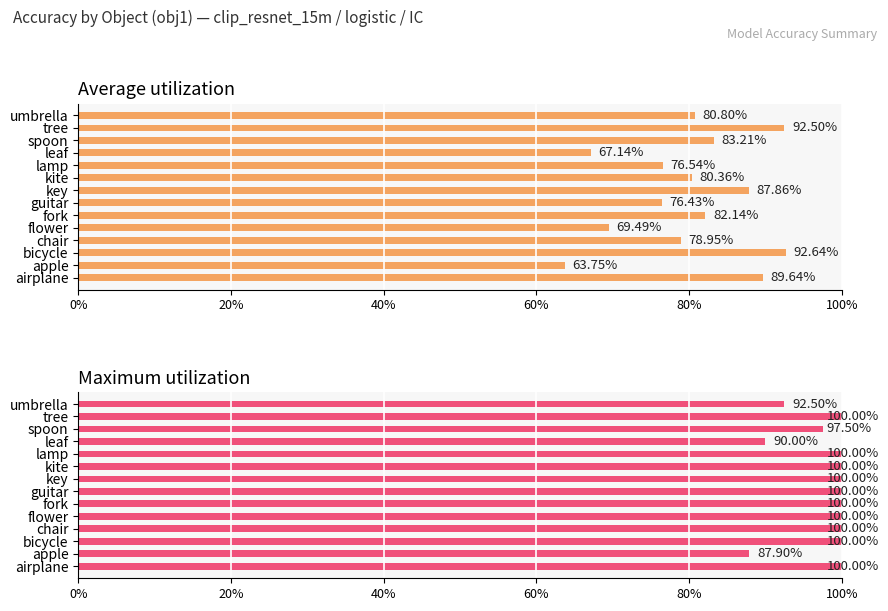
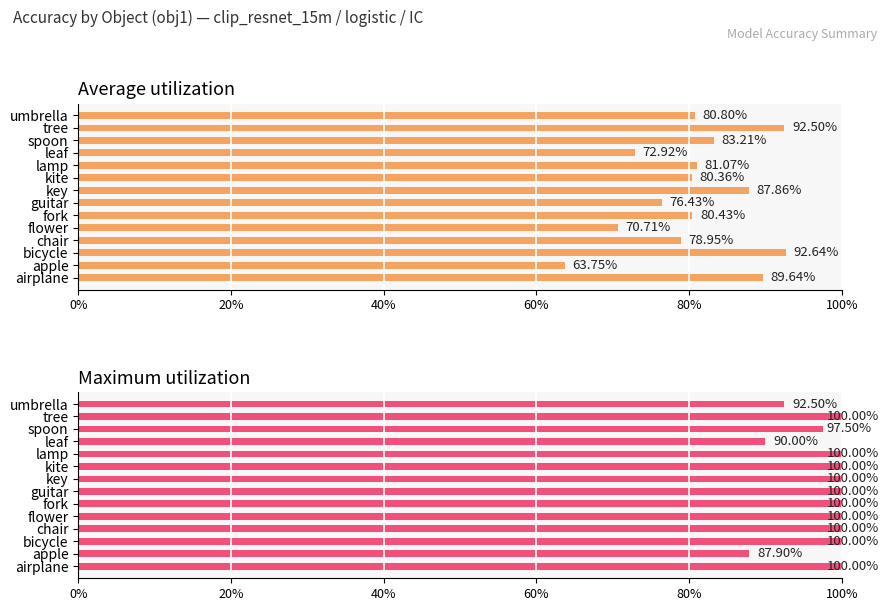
  {
    "Average utilization": {
      "umbrella": "80.80%",
      "tree": "92.50%",
      "spoon": "83.21%",
-     "leaf": "67.14%",
-     "lamp": "76.54%",
+     "leaf": "72.92%",
+     "lamp": "81.07%",
      "kite": "80.36%",
      "key": "87.86%",
      "guitar": "76.43%",
-     "fork": "82.14%",
-     "flower": "69.49%",
+     "fork": "80.43%",
+     "flower": "70.71%",
      "chair": "78.95%",
      "bicycle": "92.64%",
      "apple": "63.75%",
      "airplane": "89.64%"
    },
    "Maximum utilization": {
      "umbrella": "92.50%",
      "tree": "100.00%",
      "spoon": "97.50%",
      "leaf": "90.00%",
      "lamp": "100.00%",
      "kite": "100.00%",
      "key": "100.00%",
      "guitar": "100.00%",
      "fork": "100.00%",
      "flower": "100.00%",
      "chair": "100.00%",
      "bicycle": "100.00%",
      "apple": "87.90%",
      "airplane": "100.00%"
    }
  }
